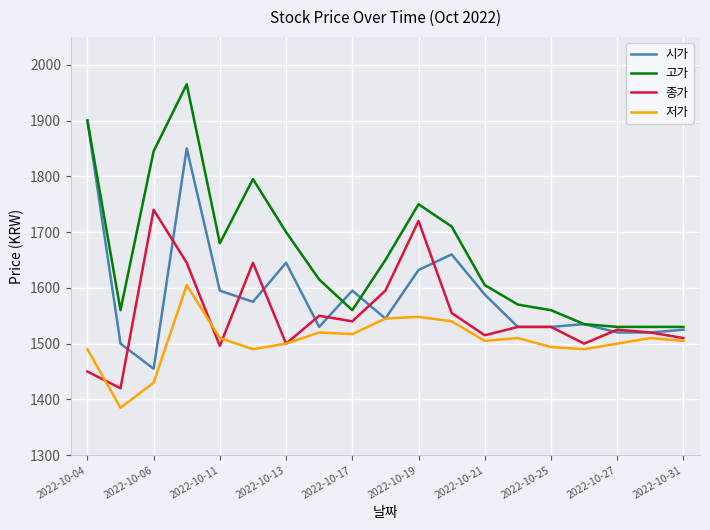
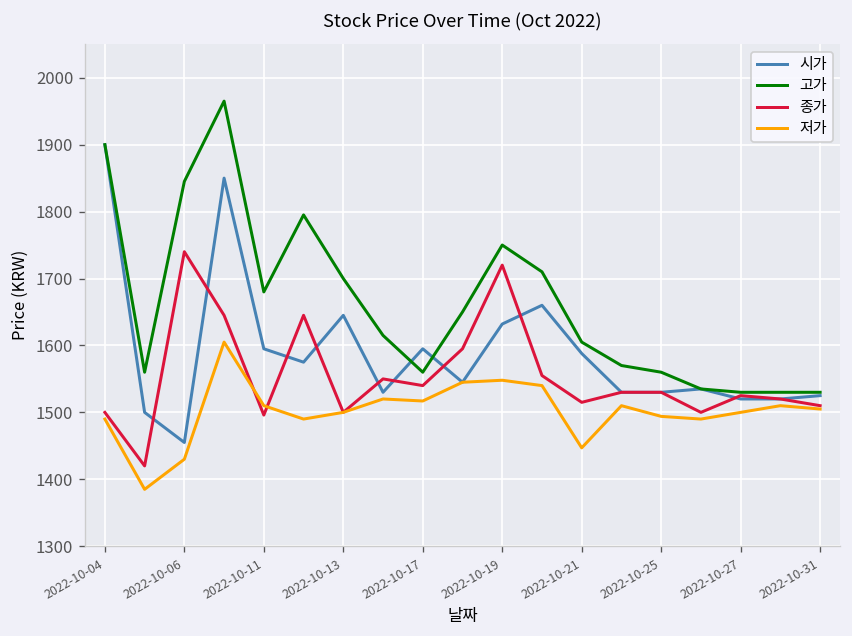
  {
    "시가": {
      "2022-10-06": 1460,
      "2022-10-11": 1600,
      "2022-10-13": 1650,
      "2022-10-17": 1600,
      "2022-10-19": 1630,
      "2022-10-21": 1590,
      "2022-10-27": 1520,
      "2022-10-31": 1530
    },
    "고가": {
      "2022-10-06": 1850,
      "2022-10-11": 1680,
      "2022-10-13": 1700,
      "2022-10-17": 1560,
      "2022-10-19": 1750,
      "2022-10-21": 1610,
      "2022-10-25": 1560,
      "2022-10-27": 1530,
      "2022-10-31": 1530
    },
    "종가": {
-     "2022-10-04": 1450,
+     "2022-10-04": 1500,
      "2022-10-06": 1740,
      "2022-10-11": 1500,
      "2022-10-17": 1540,
      "2022-10-19": 1720,
      "2022-10-21": 1520,
      "2022-10-27": 1530,
      "2022-10-31": 1510
    },
    "저가": {
      "2022-10-04": 1490,
      "2022-10-06": 1430,
      "2022-10-11": 1510,
      "2022-10-17": 1520,
      "2022-10-19": 1550,
-     "2022-10-21": 1510,
+     "2022-10-21": 1450,
      "2022-10-25": 1490,
      "2022-10-27": 1500,
      "2022-10-31": 1510
    }
  }
